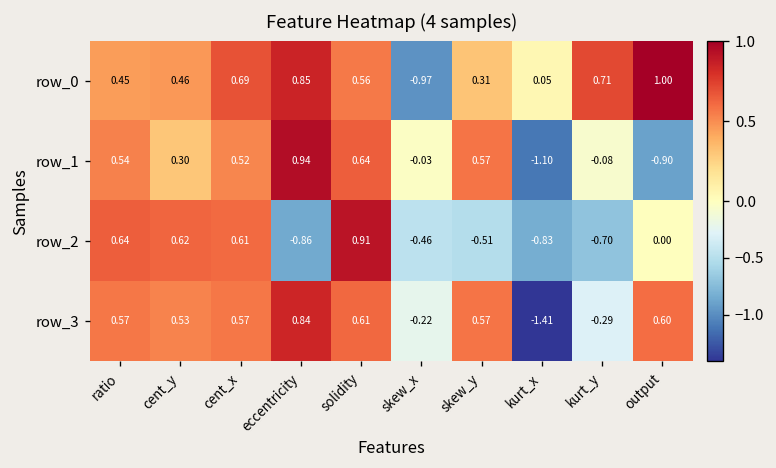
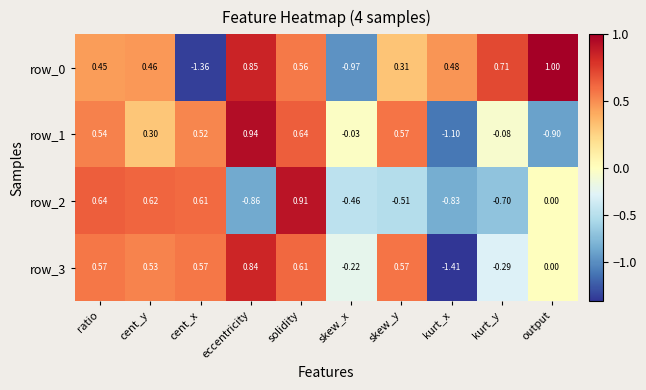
  {
    "row_0": {
      "ratio": 0.45,
      "cent_y": 0.46,
-     "cent_x": 0.69,
+     "cent_x": -1.36,
      "eccentricity": 0.85,
      "solidity": 0.56,
      "skew_x": -0.97,
      "skew_y": 0.31,
-     "kurt_x": 0.05,
+     "kurt_x": 0.48,
      "kurt_y": 0.71,
      "output": 1.00
    },
    "row_1": {
      "ratio": 0.54,
      "cent_y": 0.30,
      "cent_x": 0.52,
      "eccentricity": 0.94,
      "solidity": 0.64,
      "skew_x": -0.03,
      "skew_y": 0.57,
      "kurt_x": -1.10,
      "kurt_y": -0.08,
      "output": -0.90
    },
    "row_2": {
      "ratio": 0.64,
      "cent_y": 0.62,
      "cent_x": 0.61,
      "eccentricity": -0.86,
      "solidity": 0.91,
      "skew_x": -0.46,
      "skew_y": -0.51,
      "kurt_x": -0.83,
      "kurt_y": -0.70,
      "output": 0.00
    },
    "row_3": {
      "ratio": 0.57,
      "cent_y": 0.53,
      "cent_x": 0.57,
      "eccentricity": 0.84,
      "solidity": 0.61,
      "skew_x": -0.22,
      "skew_y": 0.57,
      "kurt_x": -1.41,
      "kurt_y": -0.29,
-     "output": 0.60
+     "output": 0.00
    }
  }
